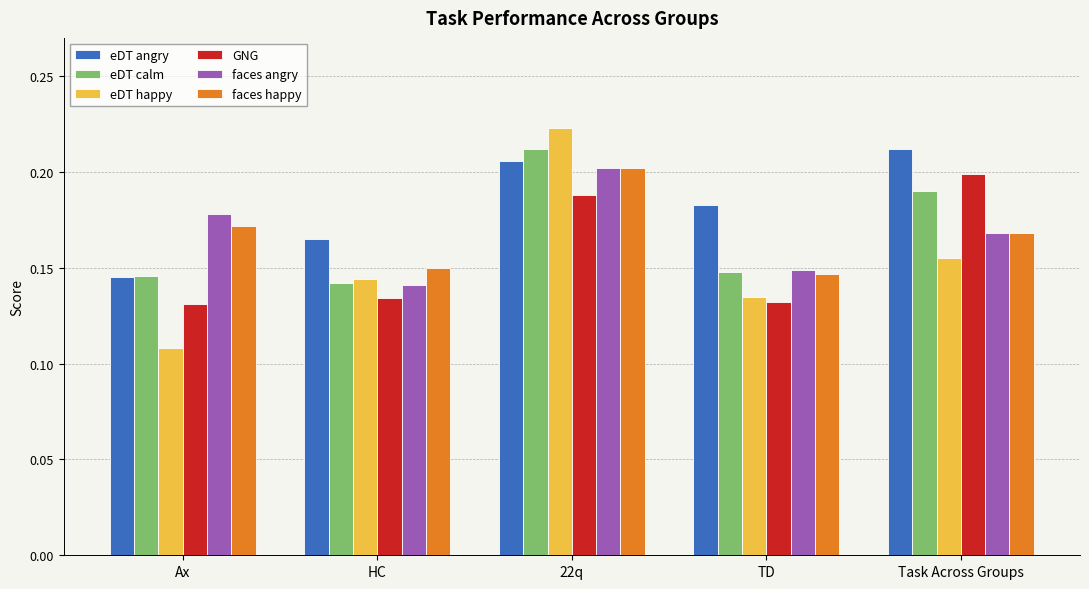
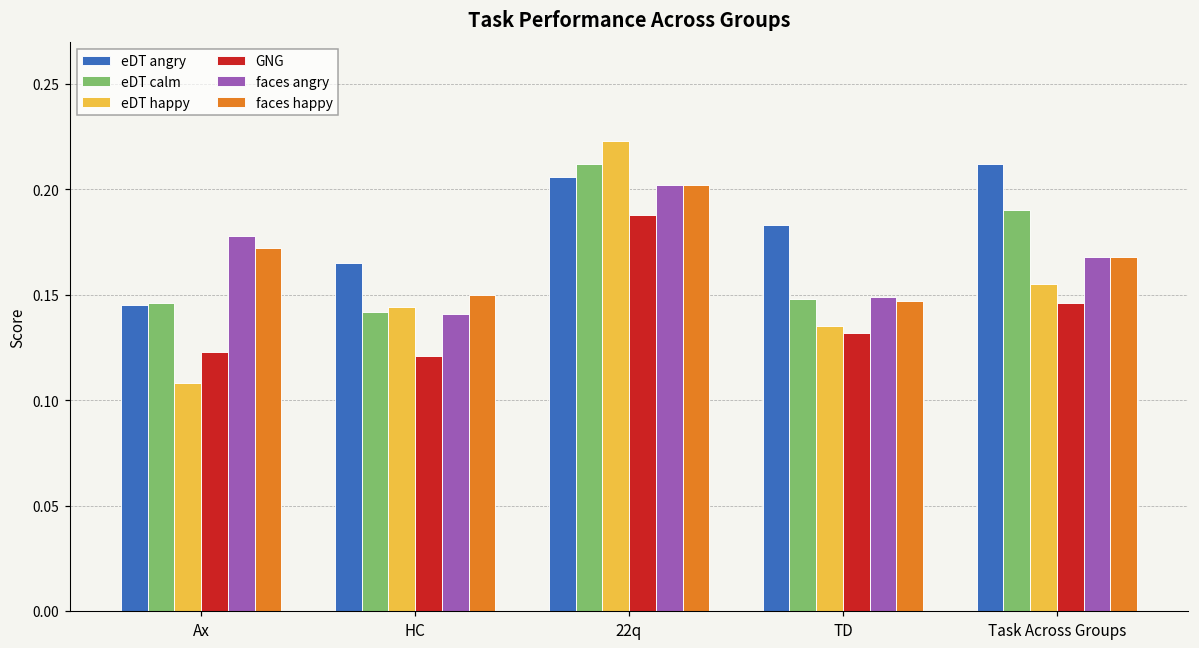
  {
    "eDT angry": {
      "Ax": 0.145,
      "HC": 0.165,
      "22q": 0.206,
      "TD": 0.183,
      "Task Across Groups": 0.212
    },
    "eDT calm": {
      "Ax": 0.146,
      "HC": 0.142,
      "22q": 0.212,
      "TD": 0.148,
      "Task Across Groups": 0.190
    },
    "eDT happy": {
      "Ax": 0.108,
      "HC": 0.144,
      "22q": 0.223,
      "TD": 0.135,
      "Task Across Groups": 0.155
    },
    "GNG": {
-     "Ax": 0.131,
-     "HC": 0.134,
+     "Ax": 0.123,
+     "HC": 0.121,
      "22q": 0.188,
      "TD": 0.132,
-     "Task Across Groups": 0.199
+     "Task Across Groups": 0.146
    },
    "faces angry": {
      "Ax": 0.178,
      "HC": 0.141,
      "22q": 0.202,
      "TD": 0.149,
      "Task Across Groups": 0.168
    },
    "faces happy": {
      "Ax": 0.172,
      "HC": 0.150,
      "22q": 0.202,
      "TD": 0.147,
      "Task Across Groups": 0.168
    }
  }
